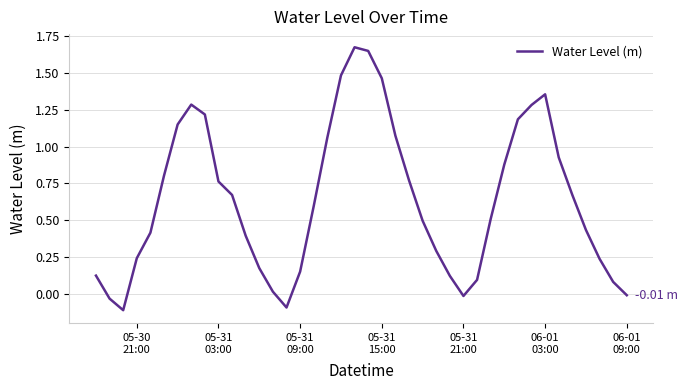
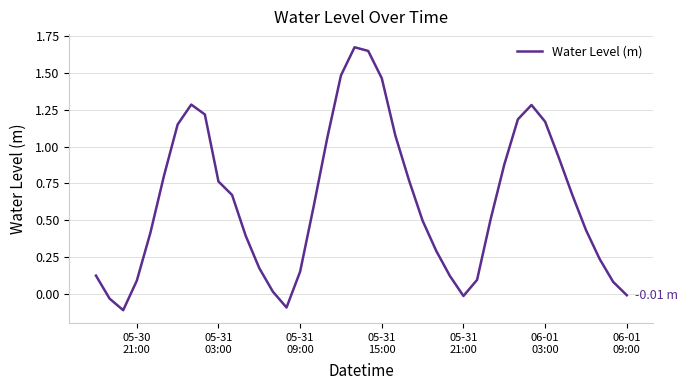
  {
-   "05-30 21:00": 0.24,
+   "05-30 21:00": 0.09,
    "05-31 03:00": 0.76,
    "05-31 09:00": 0.15,
    "05-31 15:00": 1.46,
    "05-31 21:00": -0.01,
-   "06-01 03:00": 1.36
+   "06-01 03:00": 1.17
  }
